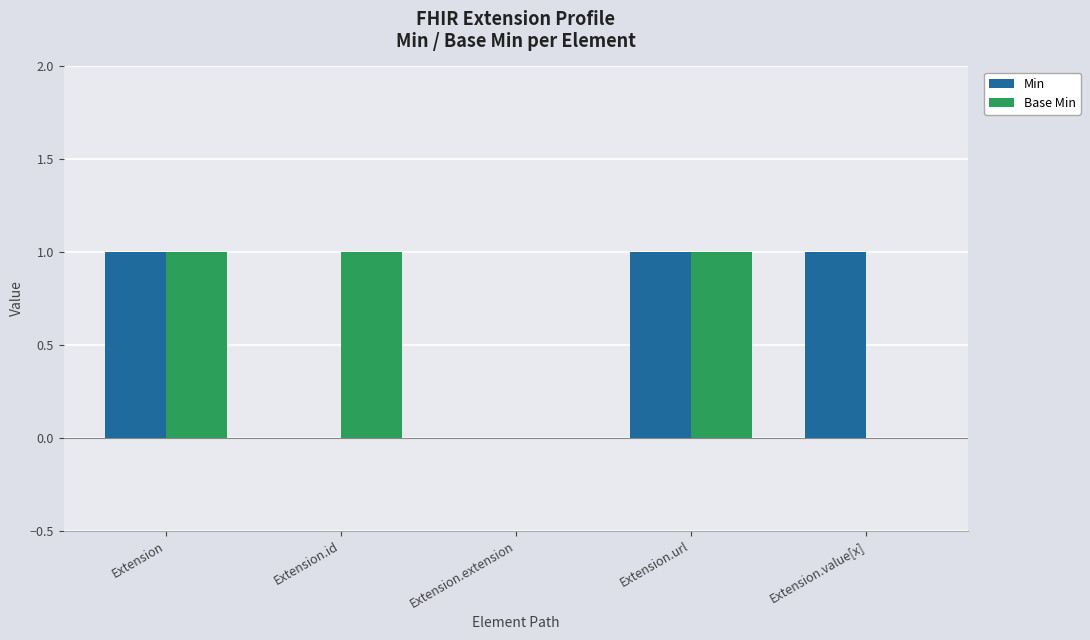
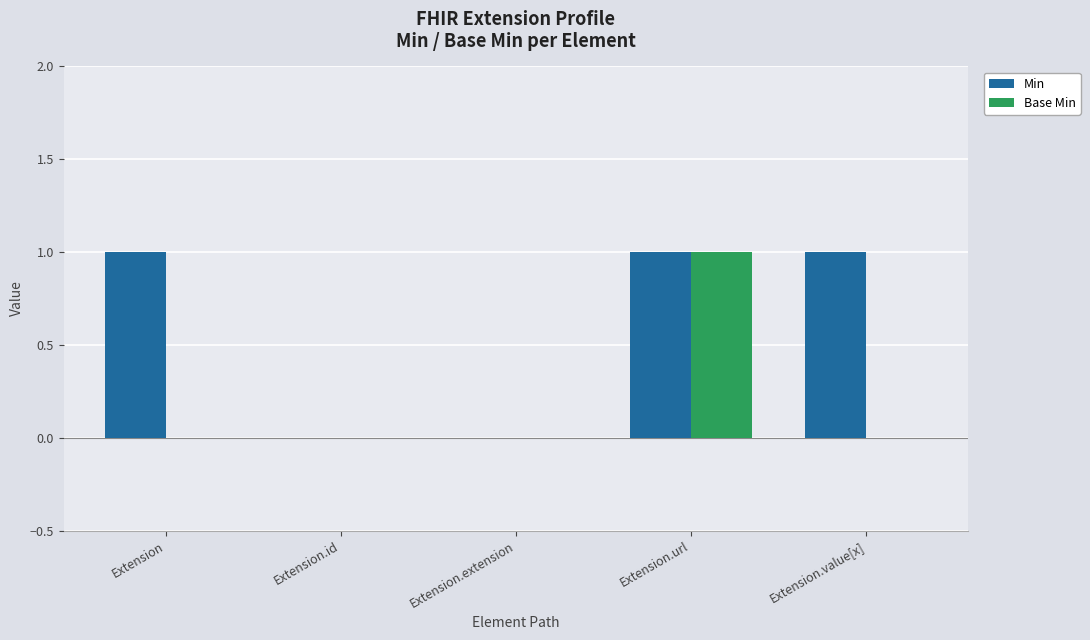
  {
    "Min": {
      "Extension": 1,
      "Extension.id": 0,
      "Extension.extension": 0,
      "Extension.url": 1,
      "Extension.value[x]": 1
    },
    "Base Min": {
-     "Extension": 1,
-     "Extension.id": 1,
+     "Extension": 0,
+     "Extension.id": 0,
      "Extension.extension": 0,
      "Extension.url": 1,
      "Extension.value[x]": 0
    }
  }
